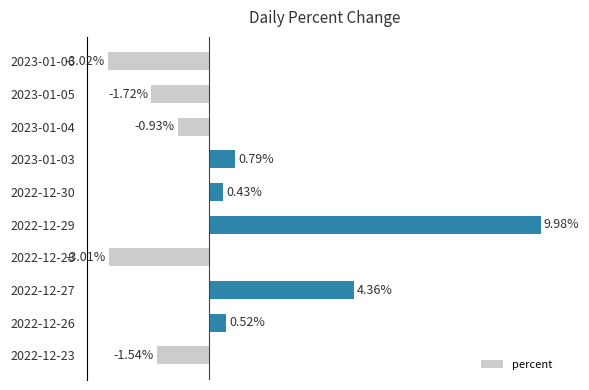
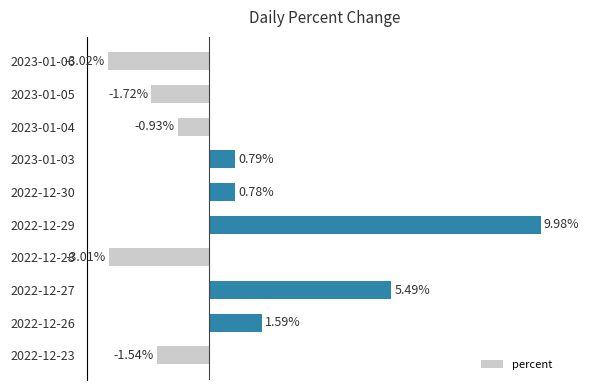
  {
    "2023-01-06": "-3.02%",
    "2023-01-05": "-1.72%",
    "2023-01-04": "-0.93%",
    "2023-01-03": "0.79%",
-   "2022-12-30": "0.43%",
+   "2022-12-30": "0.78%",
    "2022-12-29": "9.98%",
    "2022-12-28": "-3.01%",
-   "2022-12-27": "4.36%",
-   "2022-12-26": "0.52%",
+   "2022-12-27": "5.49%",
+   "2022-12-26": "1.59%",
    "2022-12-23": "-1.54%"
  }
